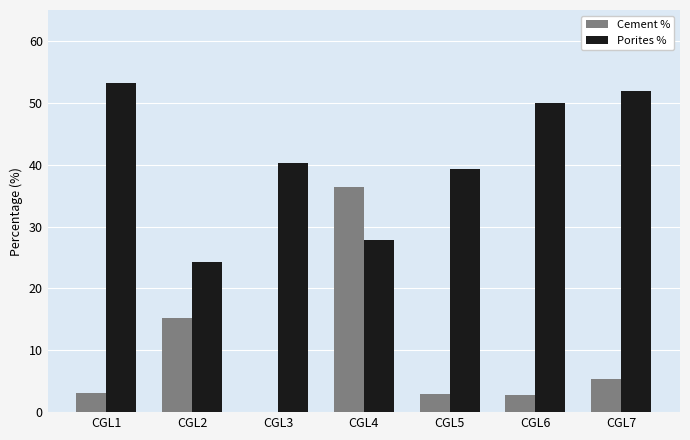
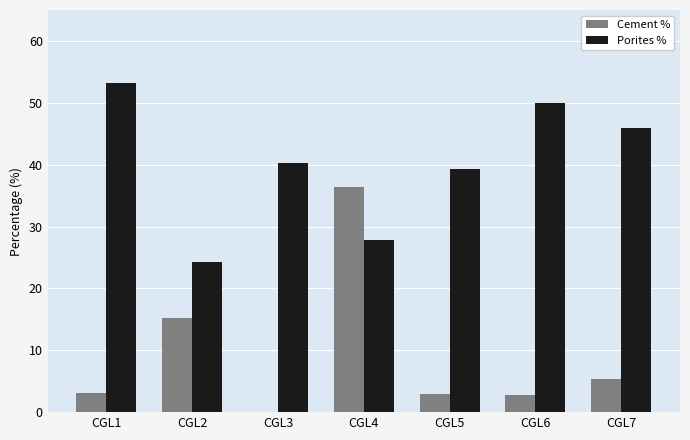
  {
    "Cement %": {
      "CGL1": 3,
      "CGL2": 15,
      "CGL3": 0,
      "CGL4": 36,
      "CGL5": 3,
      "CGL6": 3,
      "CGL7": 5
    },
    "Porites %": {
      "CGL1": 53,
      "CGL2": 24,
      "CGL3": 40,
      "CGL4": 28,
      "CGL5": 39,
      "CGL6": 50,
-     "CGL7": 52
+     "CGL7": 46
    }
  }
